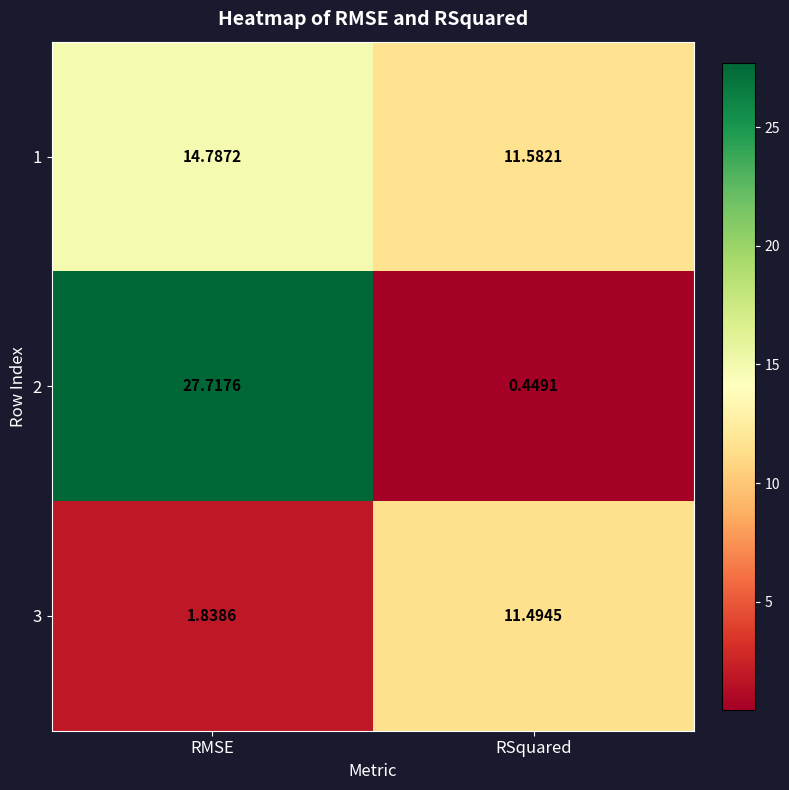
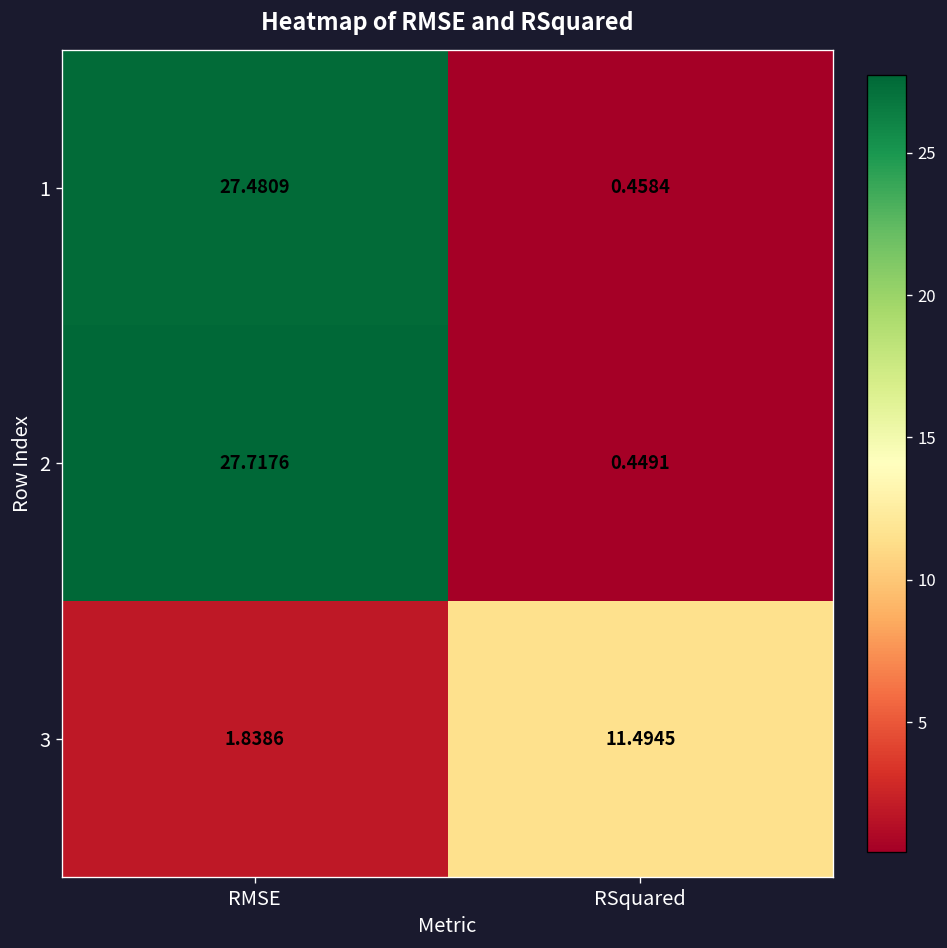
  {
    "1": {
-     "RMSE": 14.7872,
-     "RSquared": 11.5821
+     "RMSE": 27.4809,
+     "RSquared": 0.4584
    },
    "2": {
      "RMSE": 27.7176,
      "RSquared": 0.4491
    },
    "3": {
      "RMSE": 1.8386,
      "RSquared": 11.4945
    }
  }
